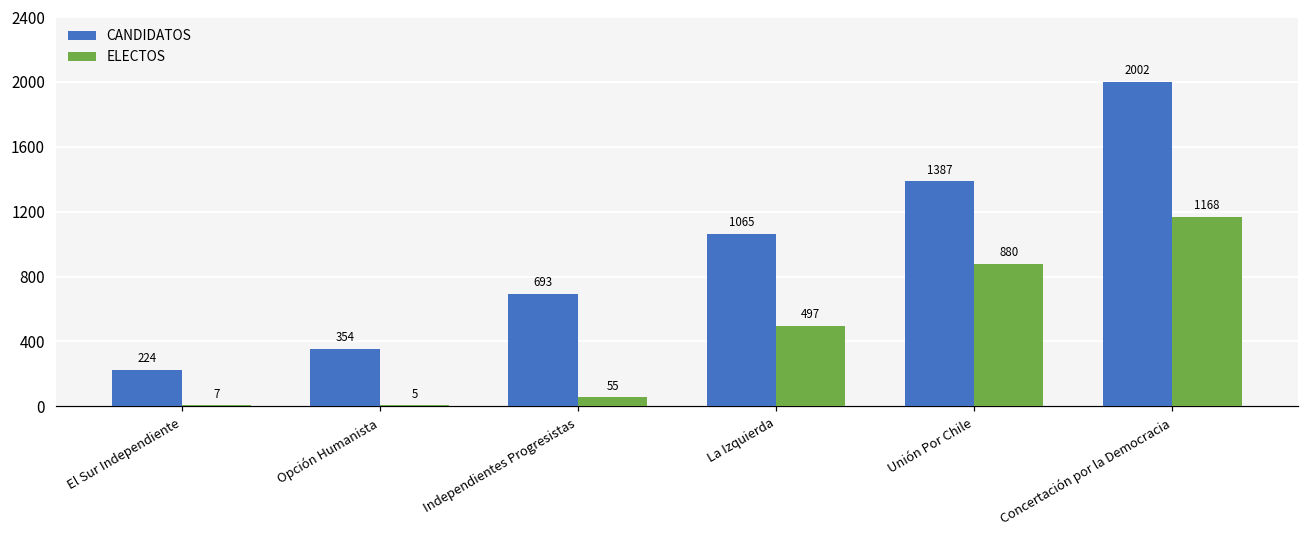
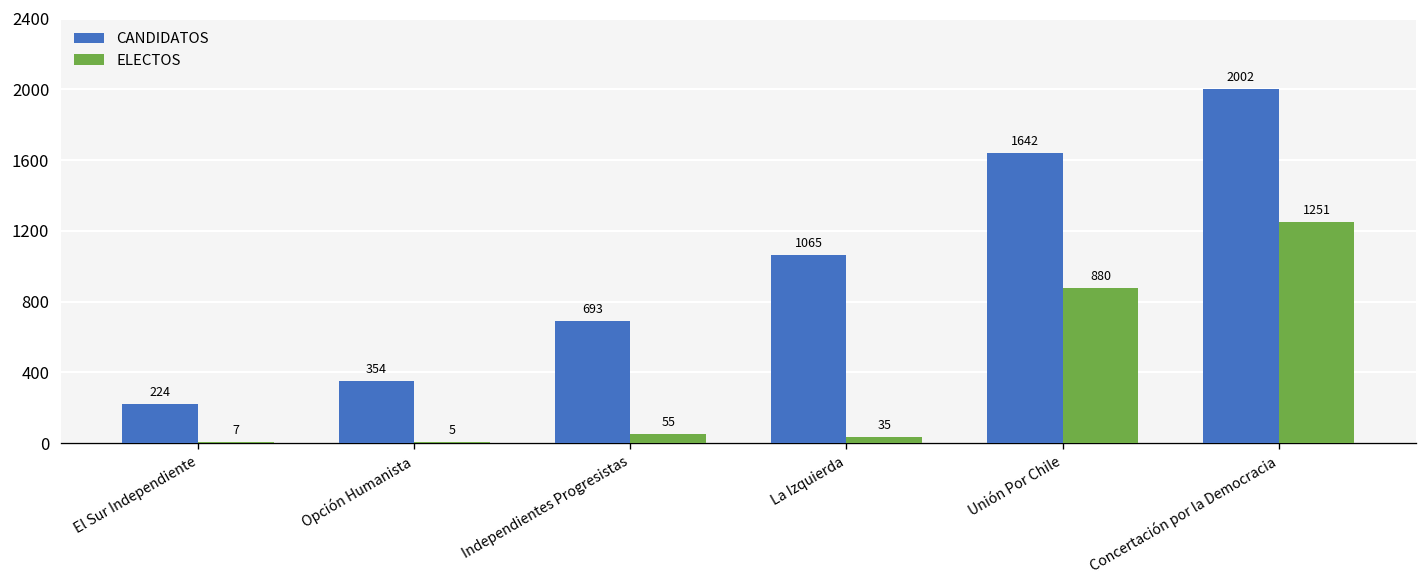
  {
    "CANDIDATOS": {
      "El Sur Independiente": 224,
      "Opción Humanista": 354,
      "Independientes Progresistas": 693,
      "La Izquierda": 1065,
-     "Unión Por Chile": 1387,
+     "Unión Por Chile": 1642,
      "Concertación por la Democracia": 2002
    },
    "ELECTOS": {
      "El Sur Independiente": 7,
      "Opción Humanista": 5,
      "Independientes Progresistas": 55,
-     "La Izquierda": 497,
+     "La Izquierda": 35,
      "Unión Por Chile": 880,
-     "Concertación por la Democracia": 1168
+     "Concertación por la Democracia": 1251
    }
  }
